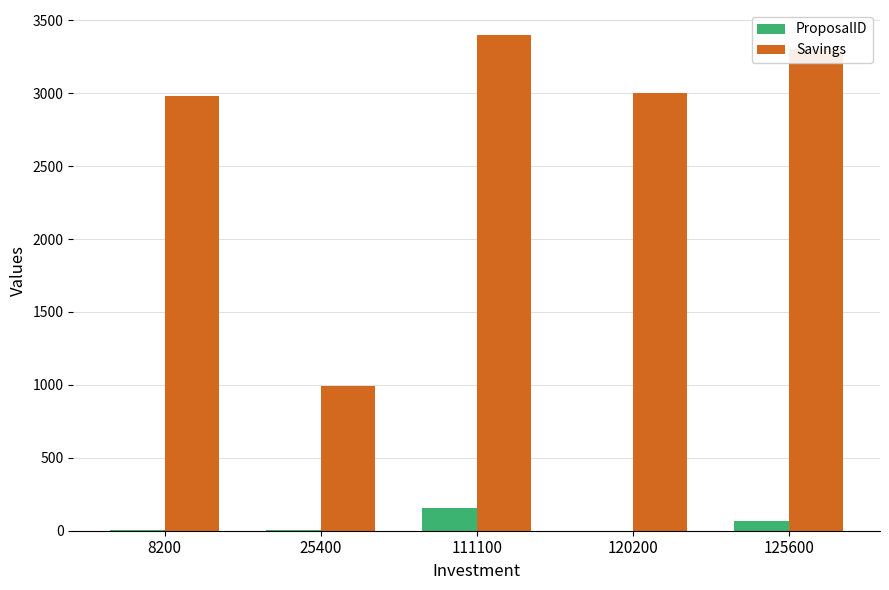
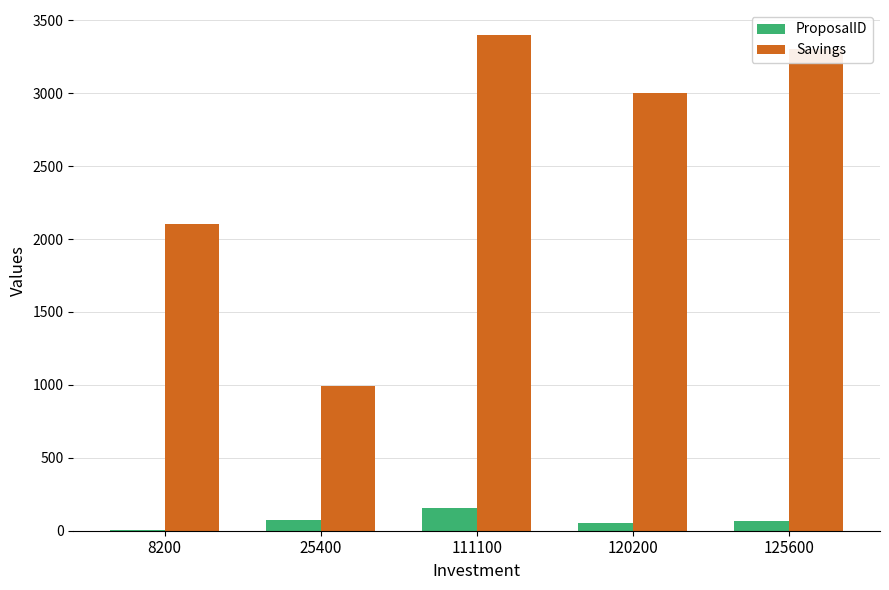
  {
    "ProposalID": {
-     "25400": 0,
+     "25400": 70,
      "111100": 160,
-     "120200": 0,
+     "120200": 60,
      "125600": 70
    },
    "Savings": {
-     "8200": 2980,
+     "8200": 2100,
      "25400": 990,
      "111100": 3400,
      "120200": 3000
    }
  }
